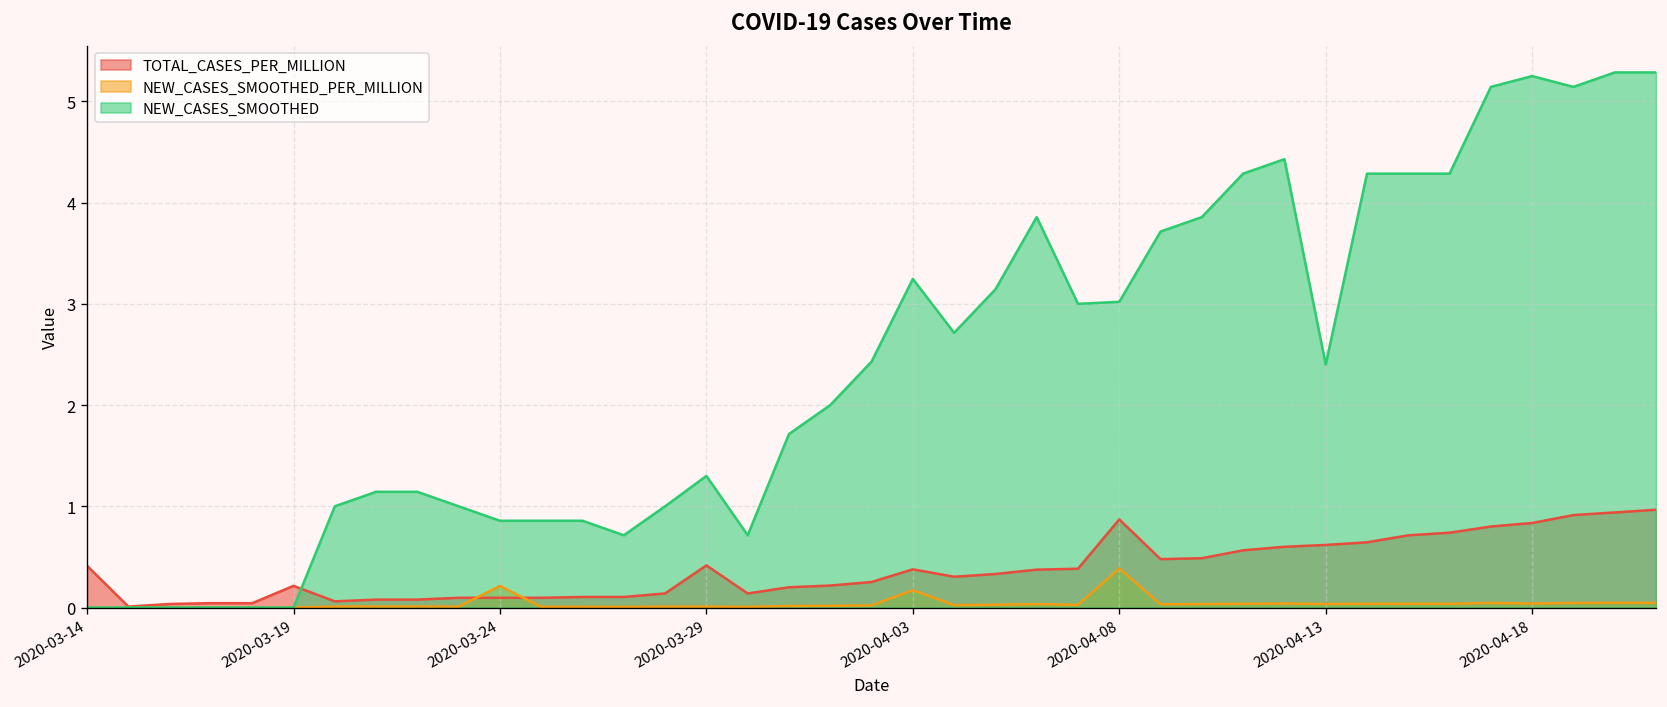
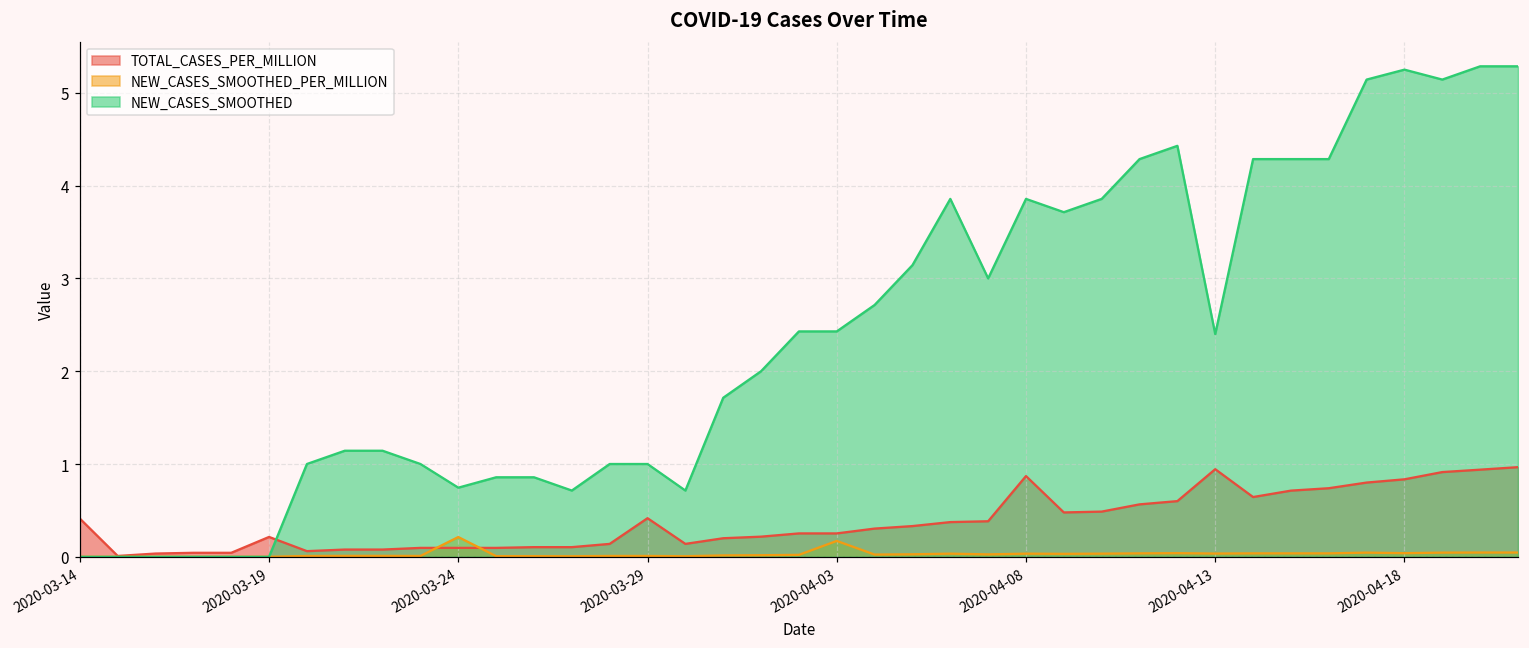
  {
    "TOTAL_CASES_PER_MILLION": {
      "2020-03-14": 0.4,
      "2020-03-19": 0.2,
      "2020-03-24": 0.1,
      "2020-03-29": 0.4,
-     "2020-04-03": 0.4,
+     "2020-04-03": 0.3,
      "2020-04-08": 0.9,
-     "2020-04-13": 0.6,
+     "2020-04-13": 0.9,
      "2020-04-18": 0.8
    },
    "NEW_CASES_SMOOTHED_PER_MILLION": {
      "2020-03-24": 0.2,
      "2020-03-29": 0.0,
      "2020-04-03": 0.2,
-     "2020-04-08": 0.4,
+     "2020-04-08": 0.0,
      "2020-04-13": 0.0,
      "2020-04-18": 0.0
    },
    "NEW_CASES_SMOOTHED": {
-     "2020-03-24": 0.9,
-     "2020-03-29": 1.3,
-     "2020-04-03": 3.2,
-     "2020-04-08": 3.0,
+     "2020-03-24": 0.7,
+     "2020-03-29": 1.0,
+     "2020-04-03": 2.4,
+     "2020-04-08": 3.9,
      "2020-04-13": 2.4,
      "2020-04-18": 5.3
    }
  }
